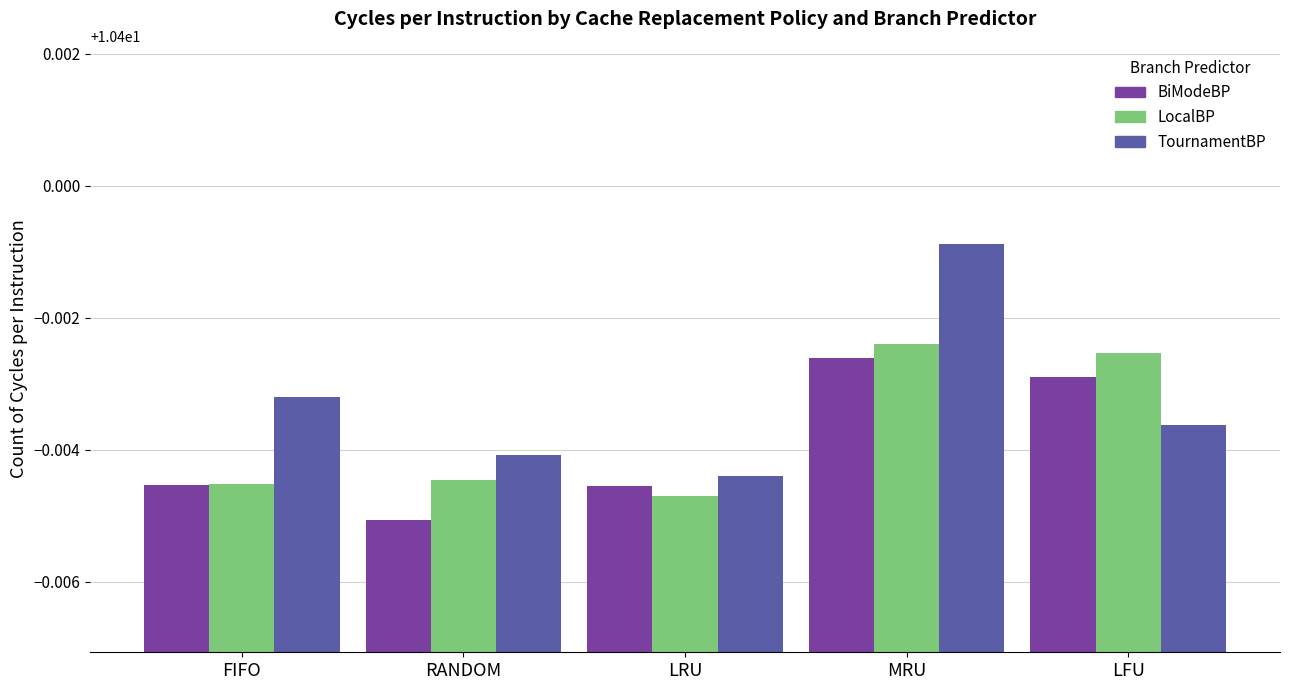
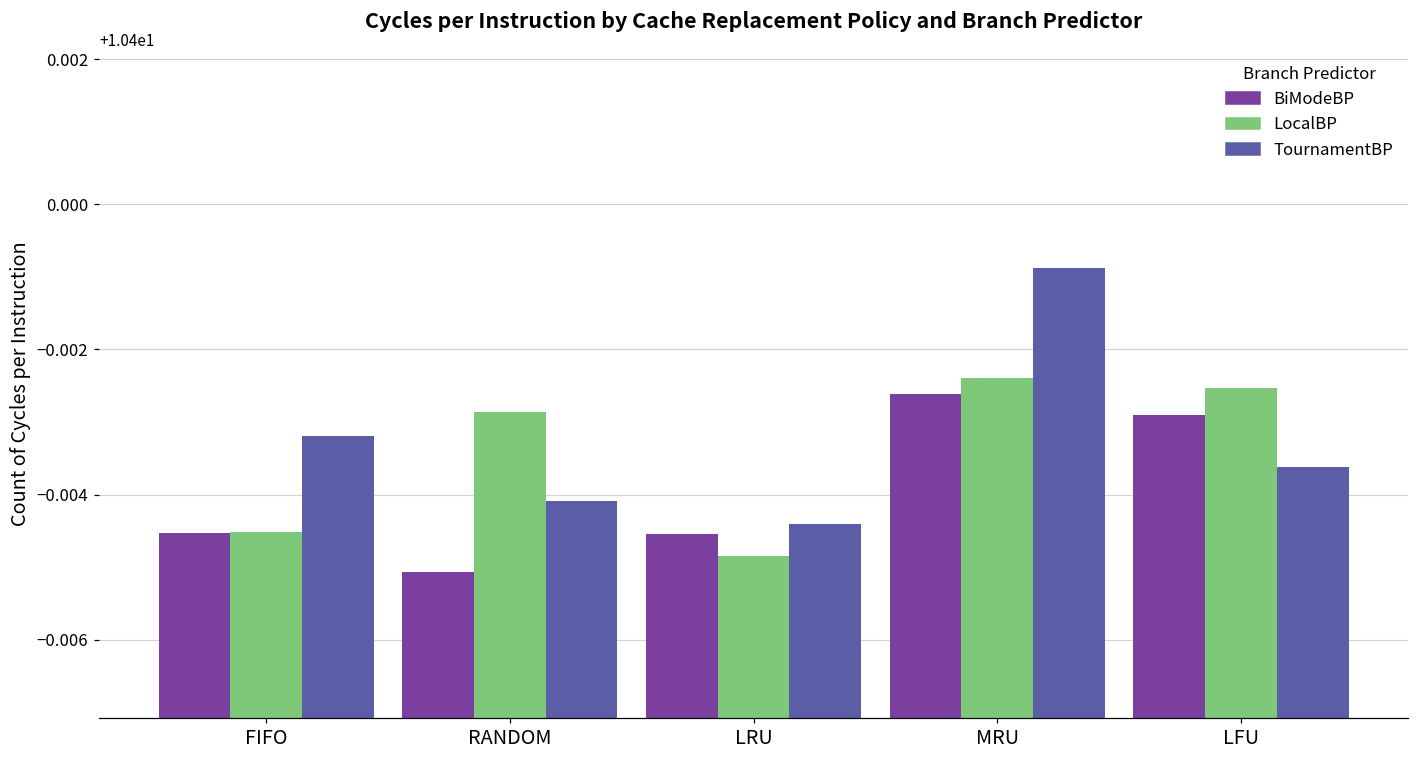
  {
    "LocalBP": {
      "FIFO": 10.3955,
-     "RANDOM": 10.3955,
-     "LRU": 10.3953,
+     "RANDOM": 10.3971,
+     "LRU": 10.3952,
      "MRU": 10.3976,
      "LFU": 10.3975
    }
  }
